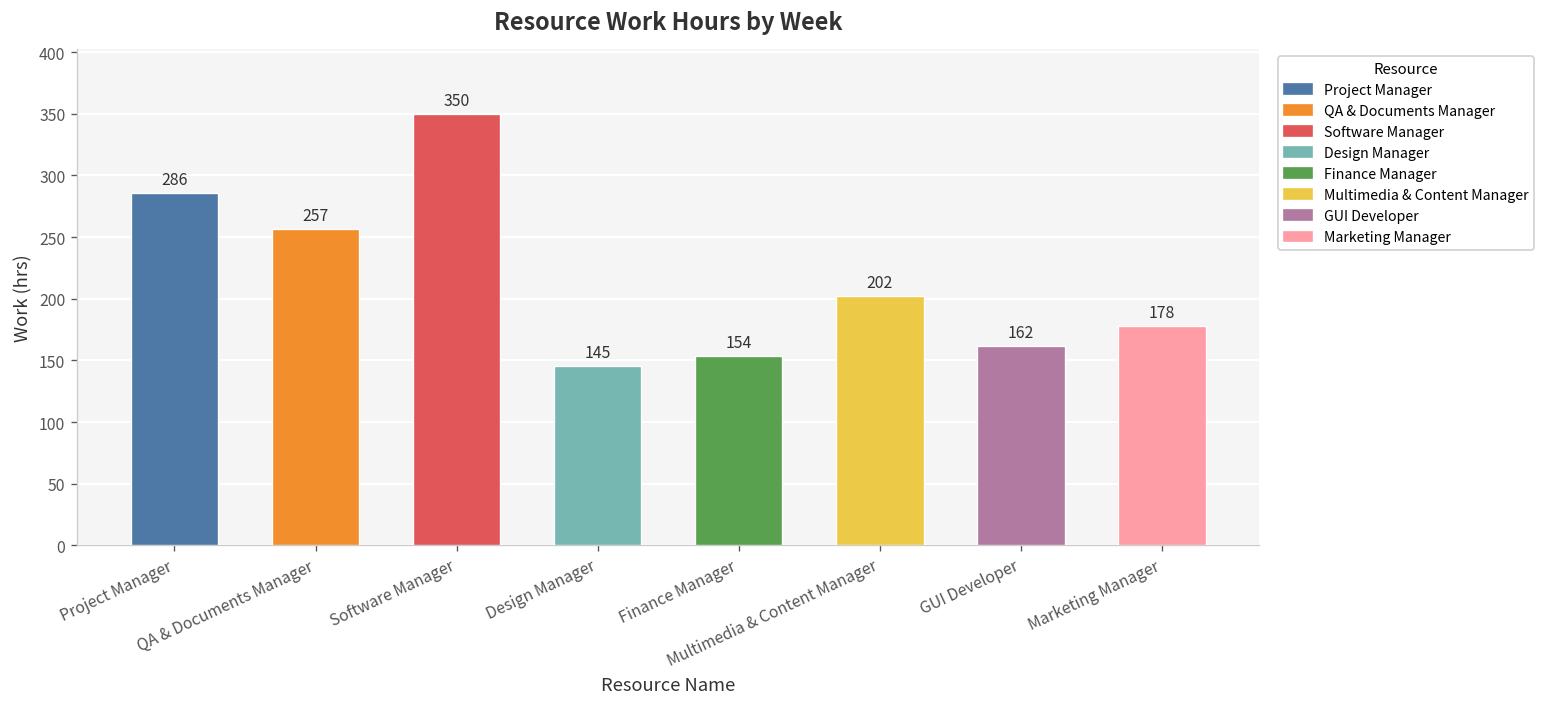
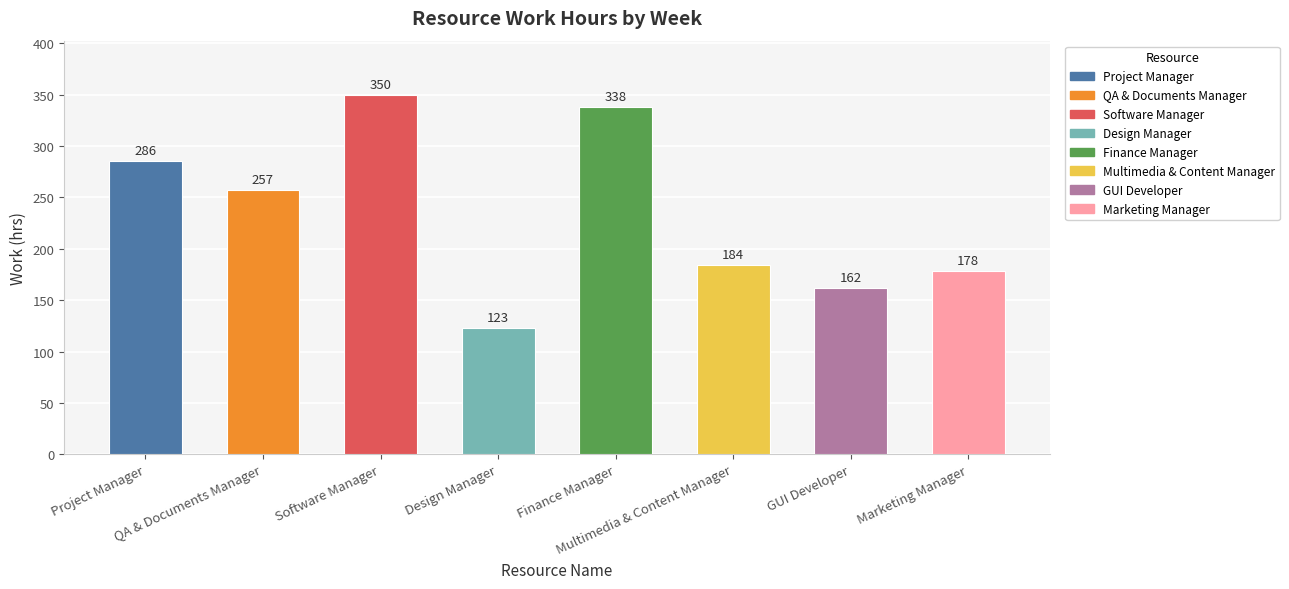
  {
    "Project Manager": 286,
    "QA & Documents Manager": 257,
    "Software Manager": 350,
-   "Design Manager": 145,
-   "Finance Manager": 154,
-   "Multimedia & Content Manager": 202,
+   "Design Manager": 123,
+   "Finance Manager": 338,
+   "Multimedia & Content Manager": 184,
    "GUI Developer": 162,
    "Marketing Manager": 178
  }
